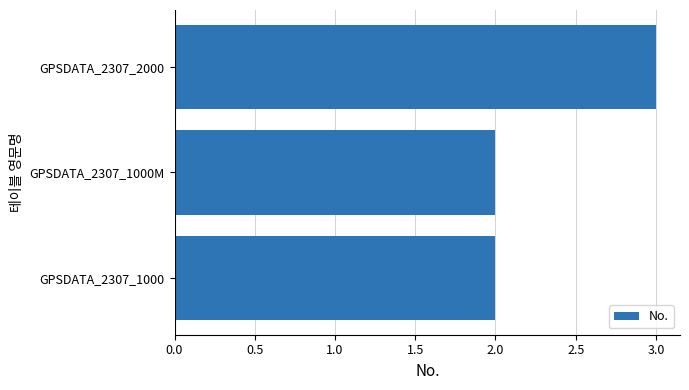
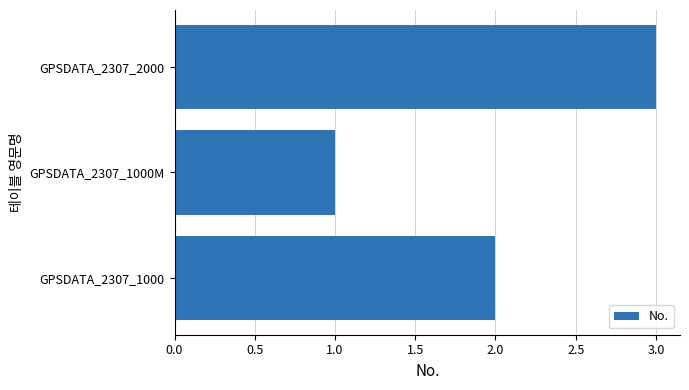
  {
    "GPSDATA_2307_2000": 3,
-   "GPSDATA_2307_1000M": 2,
+   "GPSDATA_2307_1000M": 1,
    "GPSDATA_2307_1000": 2
  }
